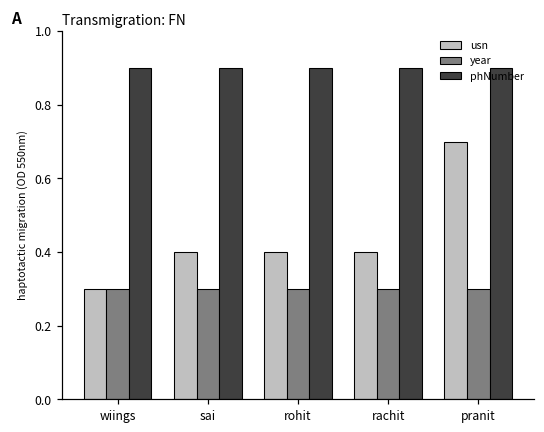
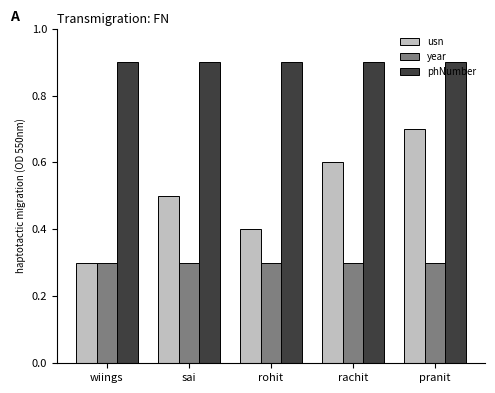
  {
    "usn": {
      "wiings": 0.30,
-     "sai": 0.40,
+     "sai": 0.50,
      "rohit": 0.40,
-     "rachit": 0.40,
+     "rachit": 0.60,
      "pranit": 0.70
    },
    "year": {
      "wiings": 0.30,
      "sai": 0.30,
      "rohit": 0.30,
      "rachit": 0.30,
      "pranit": 0.30
    },
    "phNumber": {
      "wiings": 0.90,
      "sai": 0.90,
      "rohit": 0.90,
      "rachit": 0.90,
      "pranit": 0.90
    }
  }
